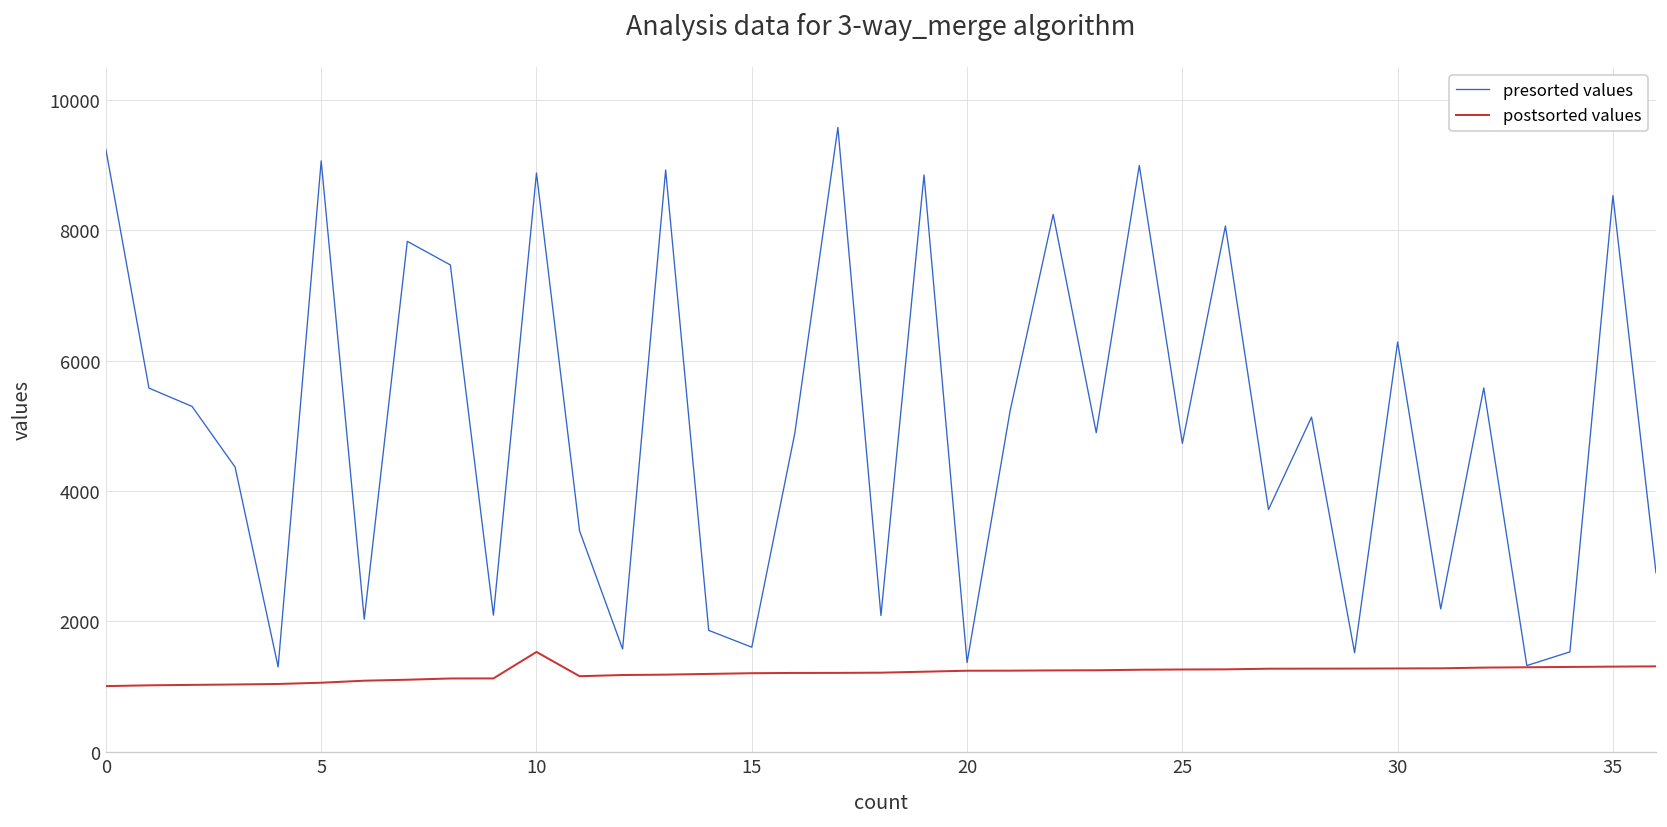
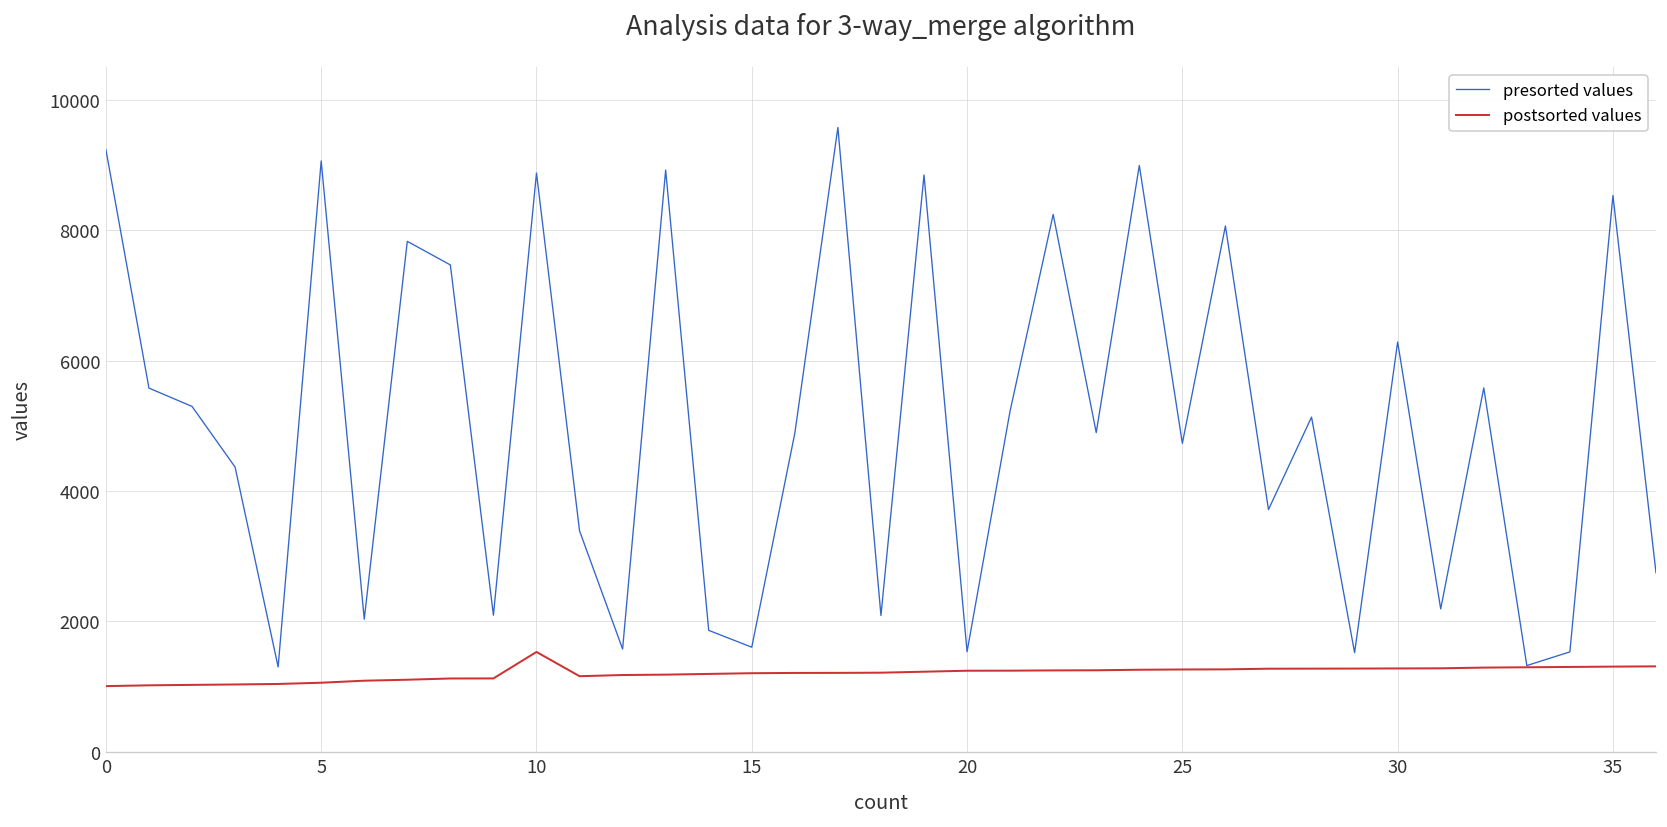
  {
    "presorted values": {
      "0": 9200,
      "5": 9100,
      "10": 8900,
      "15": 1600,
-     "20": 1400,
+     "20": 1500,
      "25": 4700,
      "30": 6300,
      "35": 8500
    },
    "postsorted values": {
      "0": 1000,
      "5": 1100,
      "10": 1500,
      "15": 1200,
      "20": 1200,
      "25": 1300,
      "30": 1300,
      "35": 1300
    }
  }
